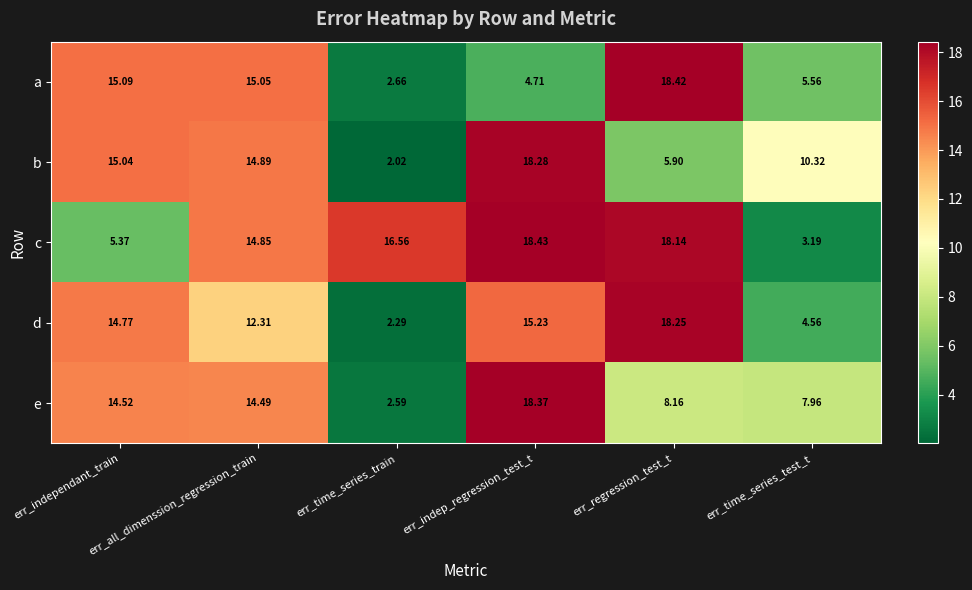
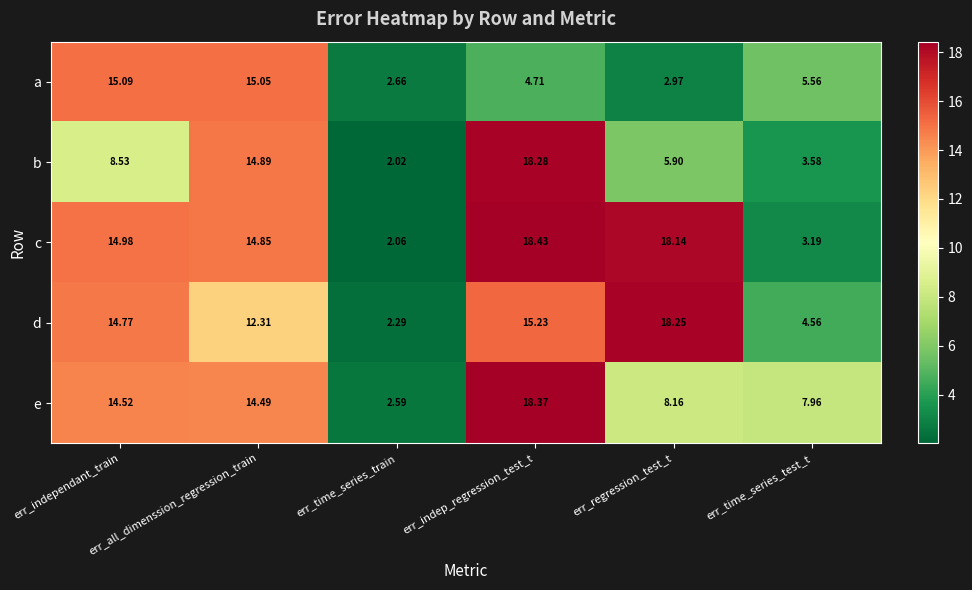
  {
    "a": {
      "err_independant_train": 15.09,
      "err_all_dimenssion_regression_train": 15.05,
      "err_time_series_train": 2.66,
      "err_indep_regression_test_t": 4.71,
-     "err_regression_test_t": 18.42,
+     "err_regression_test_t": 2.97,
      "err_time_series_test_t": 5.56
    },
    "b": {
-     "err_independant_train": 15.04,
+     "err_independant_train": 8.53,
      "err_all_dimenssion_regression_train": 14.89,
      "err_time_series_train": 2.02,
      "err_indep_regression_test_t": 18.28,
      "err_regression_test_t": 5.90,
-     "err_time_series_test_t": 10.32
+     "err_time_series_test_t": 3.58
    },
    "c": {
-     "err_independant_train": 5.37,
+     "err_independant_train": 14.98,
      "err_all_dimenssion_regression_train": 14.85,
-     "err_time_series_train": 16.56,
+     "err_time_series_train": 2.06,
      "err_indep_regression_test_t": 18.43,
      "err_regression_test_t": 18.14,
      "err_time_series_test_t": 3.19
    },
    "d": {
      "err_independant_train": 14.77,
      "err_all_dimenssion_regression_train": 12.31,
      "err_time_series_train": 2.29,
      "err_indep_regression_test_t": 15.23,
      "err_regression_test_t": 18.25,
      "err_time_series_test_t": 4.56
    },
    "e": {
      "err_independant_train": 14.52,
      "err_all_dimenssion_regression_train": 14.49,
      "err_time_series_train": 2.59,
      "err_indep_regression_test_t": 18.37,
      "err_regression_test_t": 8.16,
      "err_time_series_test_t": 7.96
    }
  }
